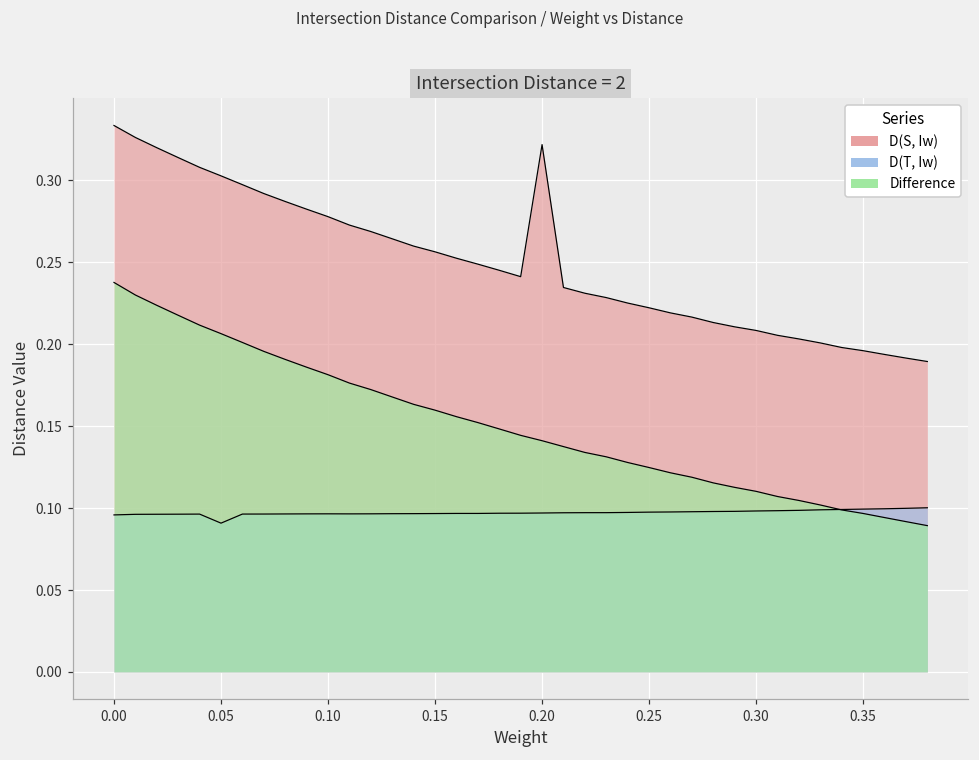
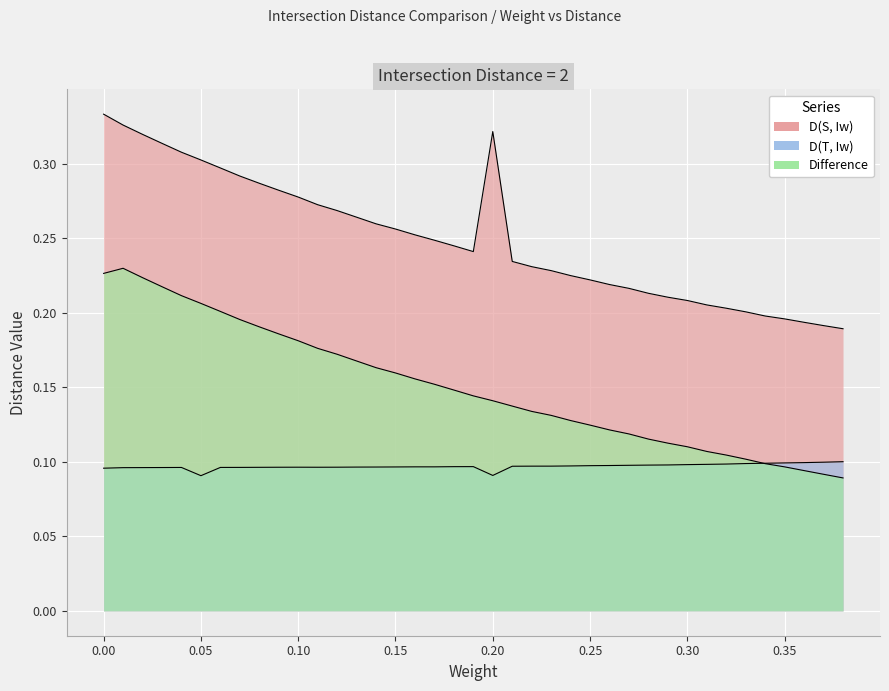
  {
    "D(S, Iw)": {
      "0.00": 0.333,
      "0.05": 0.303,
      "0.10": 0.278,
      "0.15": 0.256,
      "0.20": 0.322,
      "0.25": 0.222,
      "0.30": 0.208,
      "0.35": 0.196
    },
    "D(T, Iw)": {
      "0.00": 0.096,
      "0.05": 0.091,
      "0.10": 0.096,
      "0.15": 0.097,
-     "0.20": 0.097,
+     "0.20": 0.091,
      "0.25": 0.097,
      "0.30": 0.098,
      "0.35": 0.099
    },
    "Difference": {
-     "0.00": 0.238,
+     "0.00": 0.226,
      "0.05": 0.206,
      "0.10": 0.181,
      "0.15": 0.160,
      "0.20": 0.141,
      "0.25": 0.125,
      "0.30": 0.110,
      "0.35": 0.097
    }
  }
